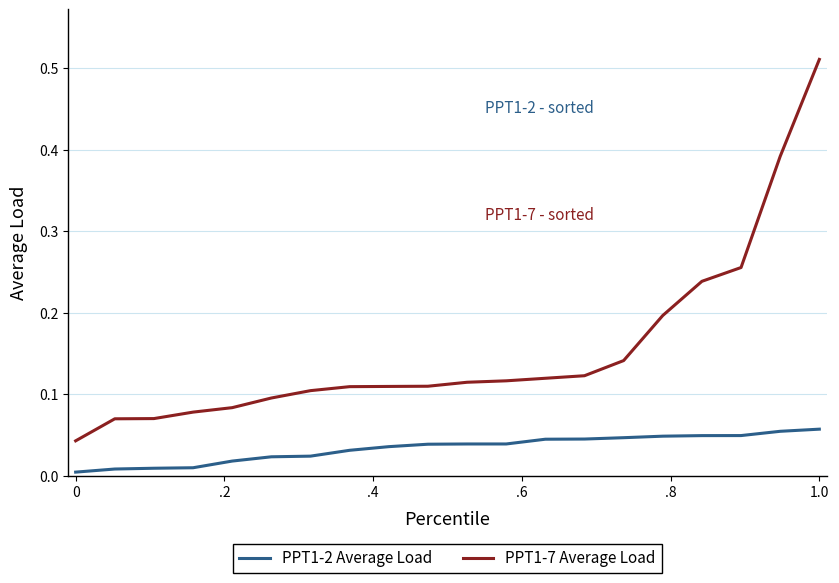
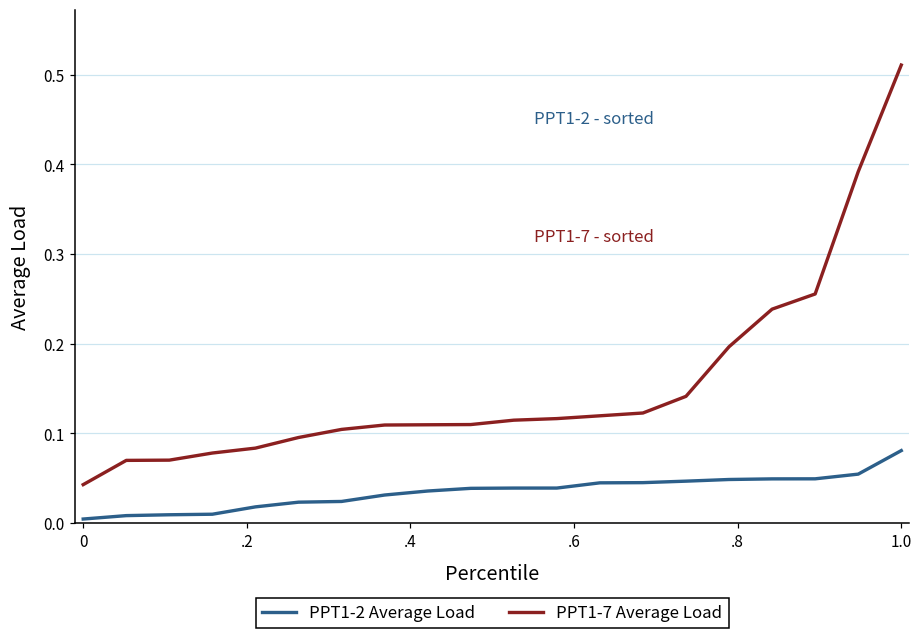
  {
    "PPT1-2 Average Load": {
      "0": 0.00,
-     "1.0": 0.06
+     "1.0": 0.08
    },
    "PPT1-7 Average Load": {
      "0": 0.04,
      "1.0": 0.51
    }
  }
